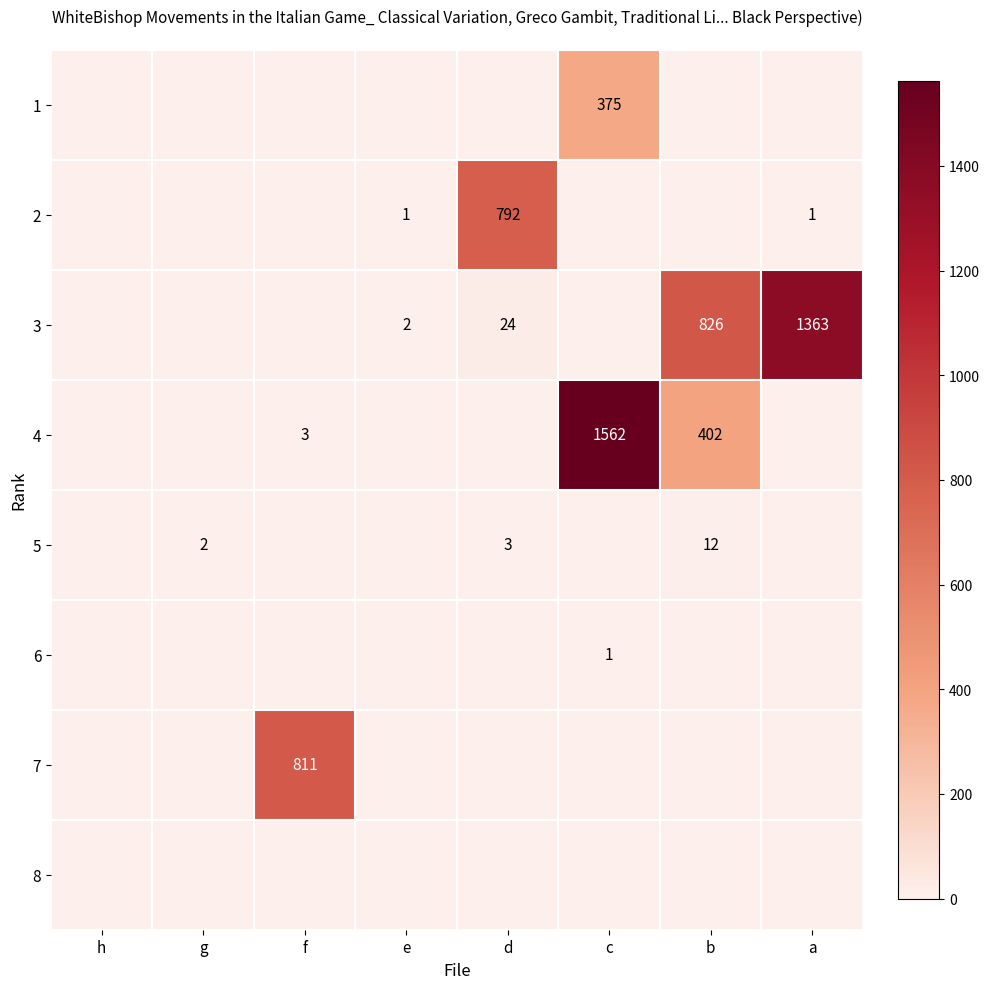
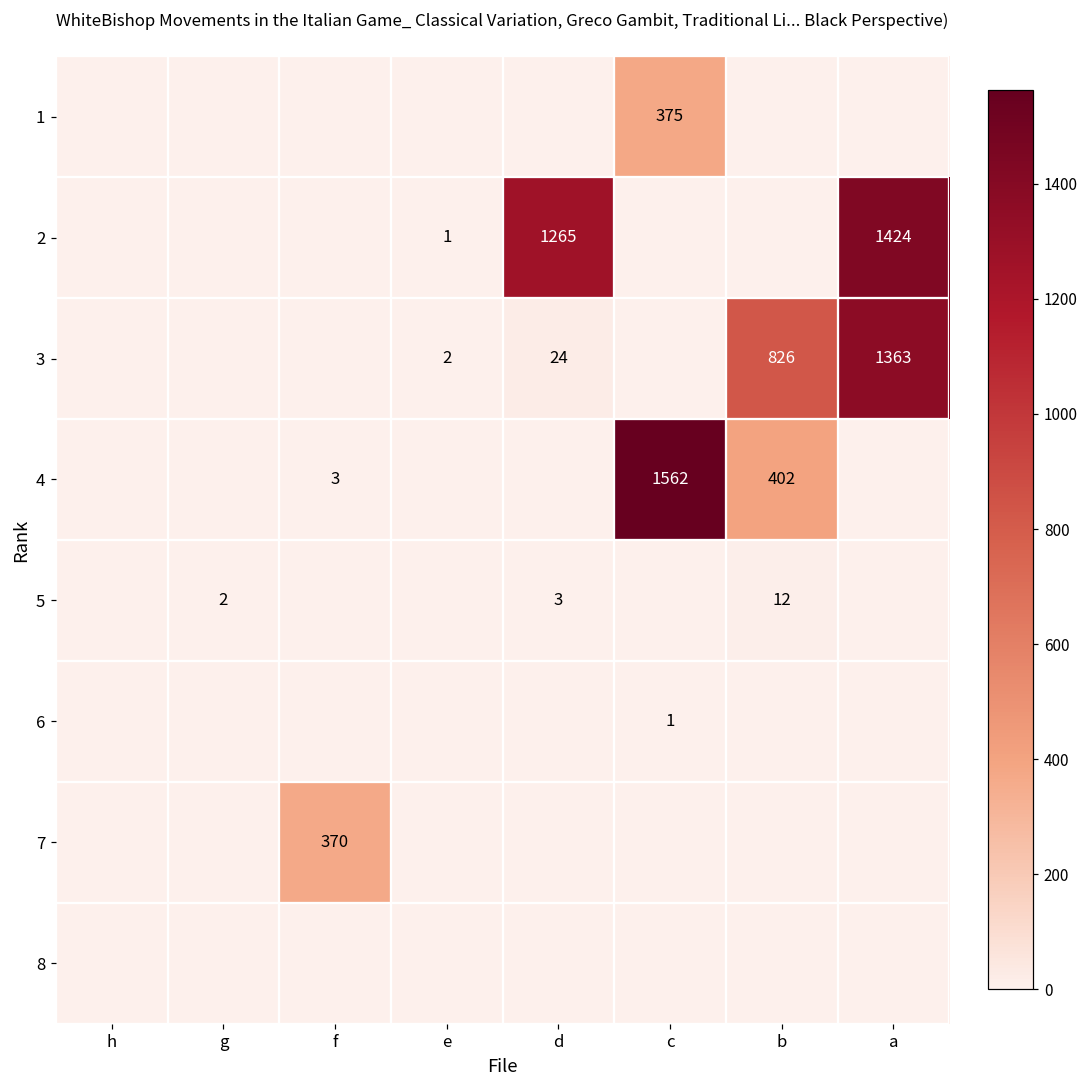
  {
    "1": {
      "c": 375
    },
    "2": {
      "e": 1,
-     "d": 792,
-     "a": 1
+     "d": 1265,
+     "a": 1424
    },
    "3": {
      "e": 2,
      "d": 24,
      "b": 826,
      "a": 1363
    },
    "4": {
      "f": 3,
      "c": 1562,
      "b": 402
    },
    "5": {
      "g": 2,
      "d": 3,
      "b": 12
    },
    "6": {
      "c": 1
    },
    "7": {
-     "f": 811
+     "f": 370
    }
  }
